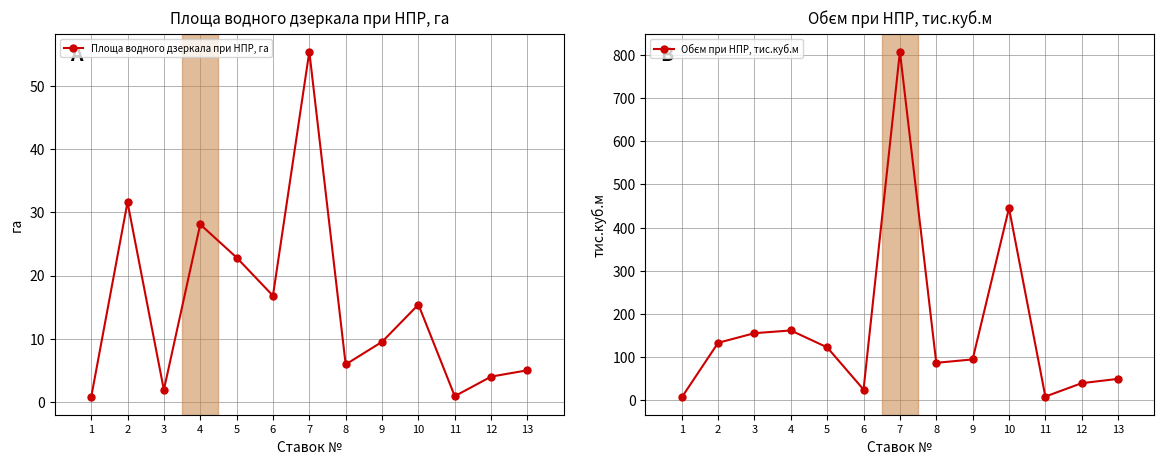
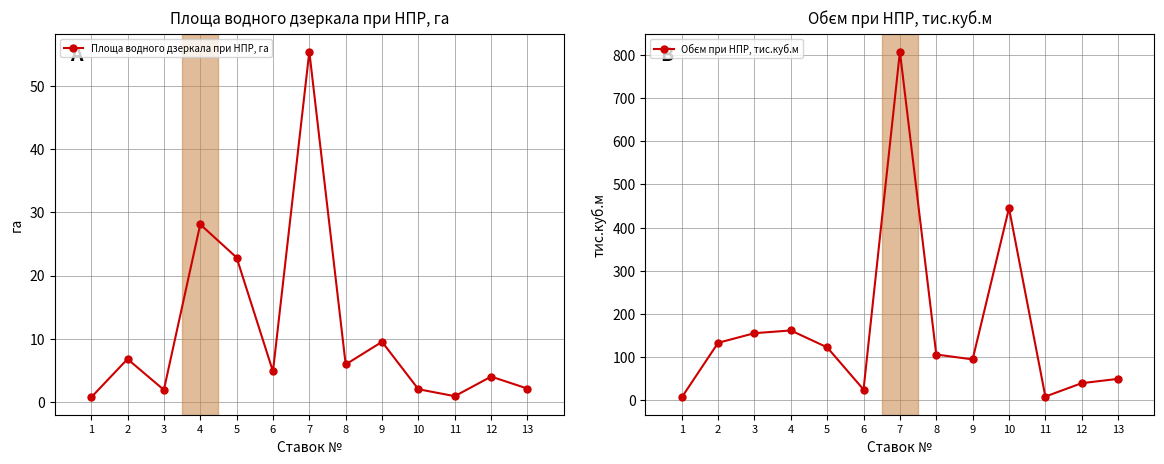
  {
    "Площа водного дзеркала при НПР, га": {
      "1": 1,
-     "2": 32,
+     "2": 7,
      "3": 2,
      "4": 28,
      "5": 23,
-     "6": 17,
+     "6": 5,
      "7": 55,
      "8": 6,
      "9": 10,
-     "10": 15,
+     "10": 2,
      "11": 1,
      "12": 4,
-     "13": 5
+     "13": 2
    },
    "Обєм при НПР, тис.куб.м": {
      "1": 10,
      "2": 130,
      "3": 160,
      "4": 160,
      "5": 120,
      "6": 30,
      "7": 810,
-     "8": 90,
+     "8": 110,
      "9": 100,
      "10": 450,
      "11": 10,
      "12": 40,
      "13": 50
    }
  }
